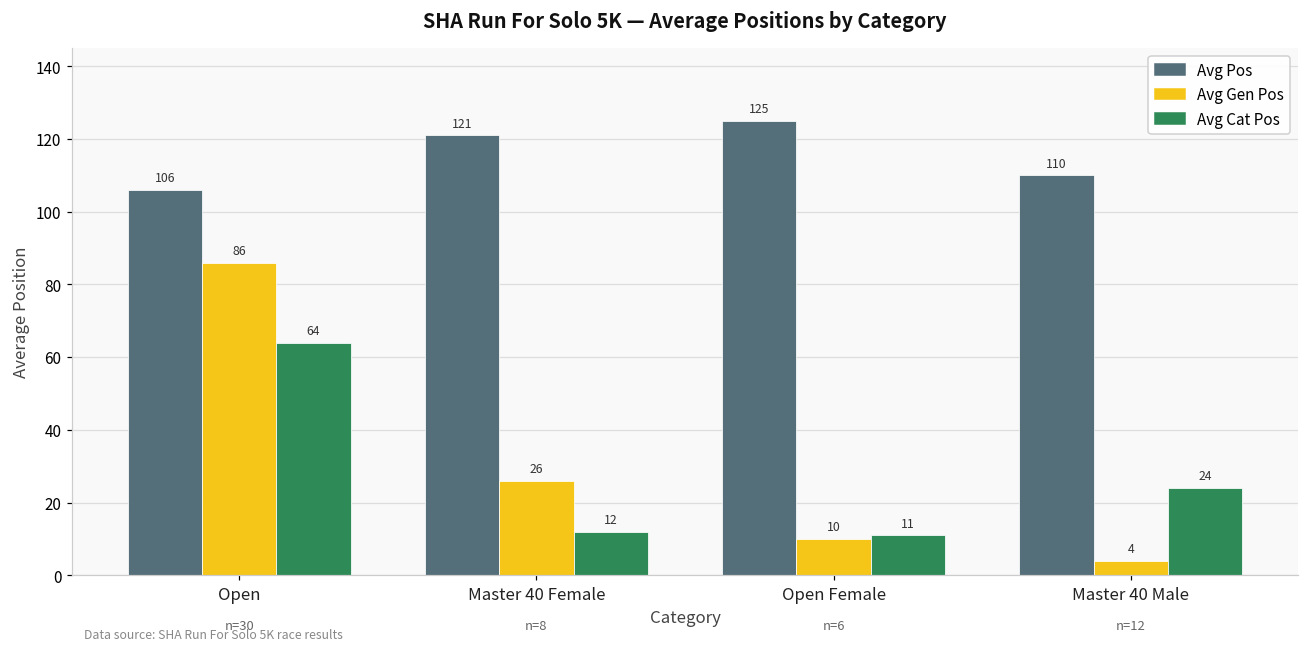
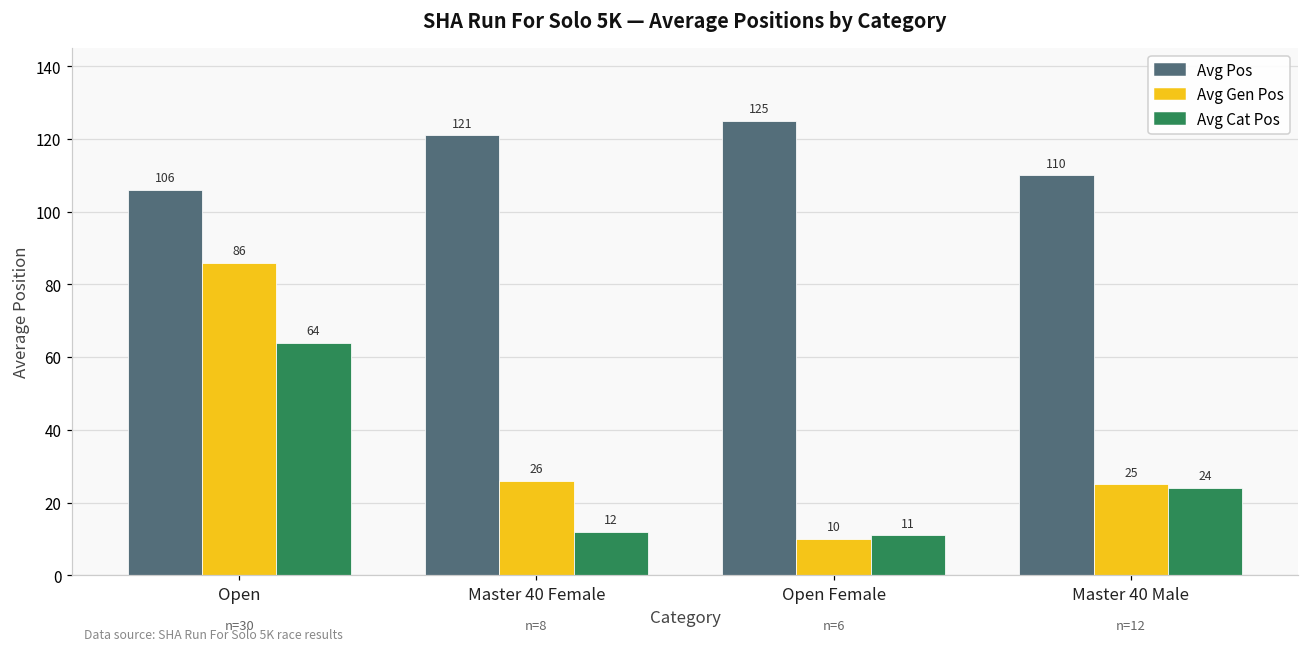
  {
    "Avg Gen Pos": {
      "Open": 86,
      "Master 40 Female": 26,
      "Open Female": 10,
-     "Master 40 Male": 4
+     "Master 40 Male": 25
    }
  }
